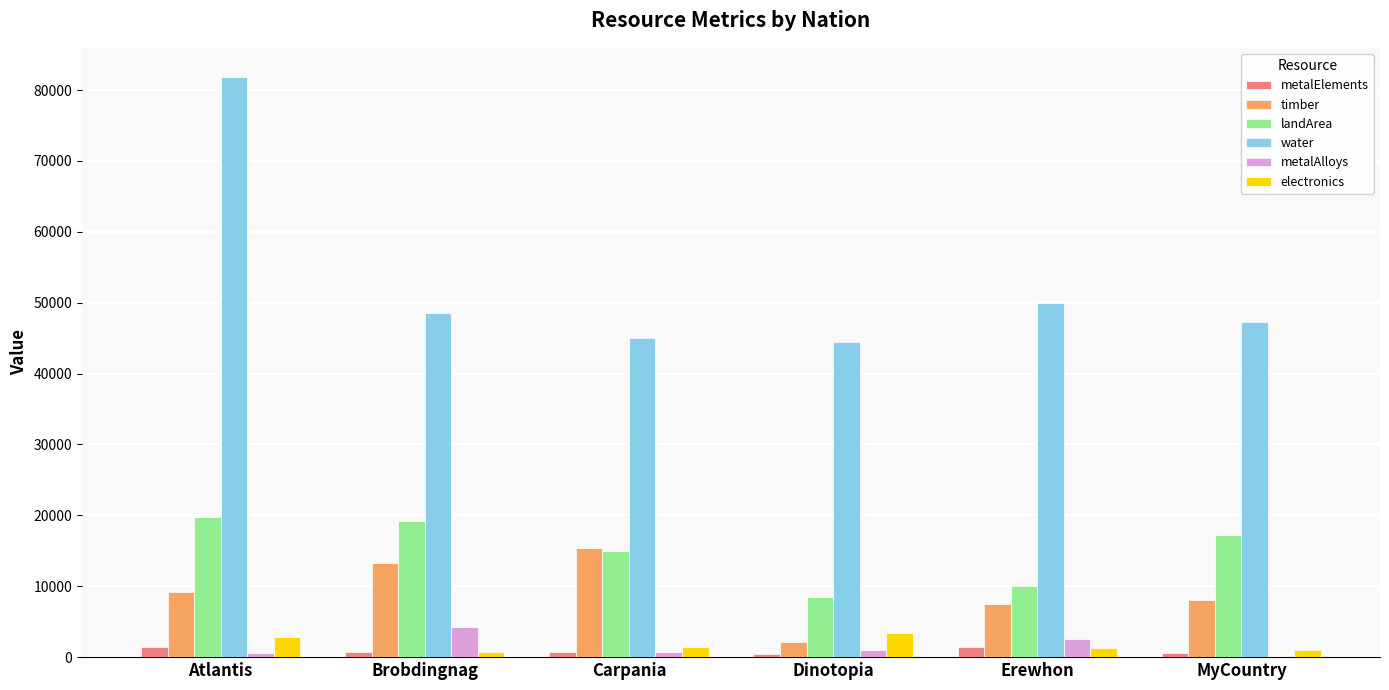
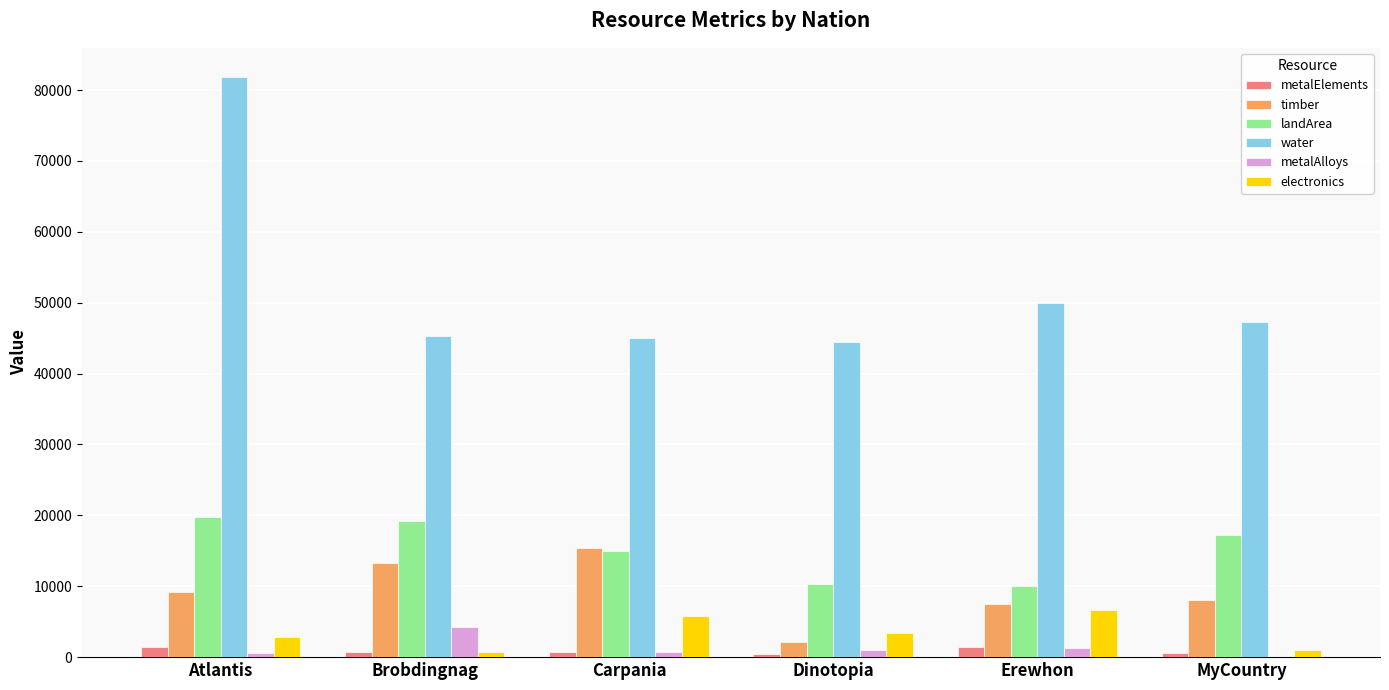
  {
    "landArea": {
      "Atlantis": 20000,
      "Brobdingnag": 19000,
      "Carpania": 15000,
-     "Dinotopia": 9000,
+     "Dinotopia": 10000,
      "Erewhon": 10000,
      "MyCountry": 17000
    },
    "water": {
      "Atlantis": 82000,
-     "Brobdingnag": 49000,
+     "Brobdingnag": 45000,
      "Carpania": 45000,
      "Dinotopia": 44000,
      "Erewhon": 50000,
      "MyCountry": 47000
    },
    "metalAlloys": {
      "Atlantis": 1000,
      "Brobdingnag": 4000,
      "Carpania": 1000,
      "Dinotopia": 1000,
-     "Erewhon": 3000
+     "Erewhon": 1000
    },
    "electronics": {
      "Atlantis": 3000,
      "Brobdingnag": 1000,
-     "Carpania": 1000,
+     "Carpania": 6000,
      "Dinotopia": 3000,
-     "Erewhon": 1000,
+     "Erewhon": 7000,
      "MyCountry": 1000
    }
  }
